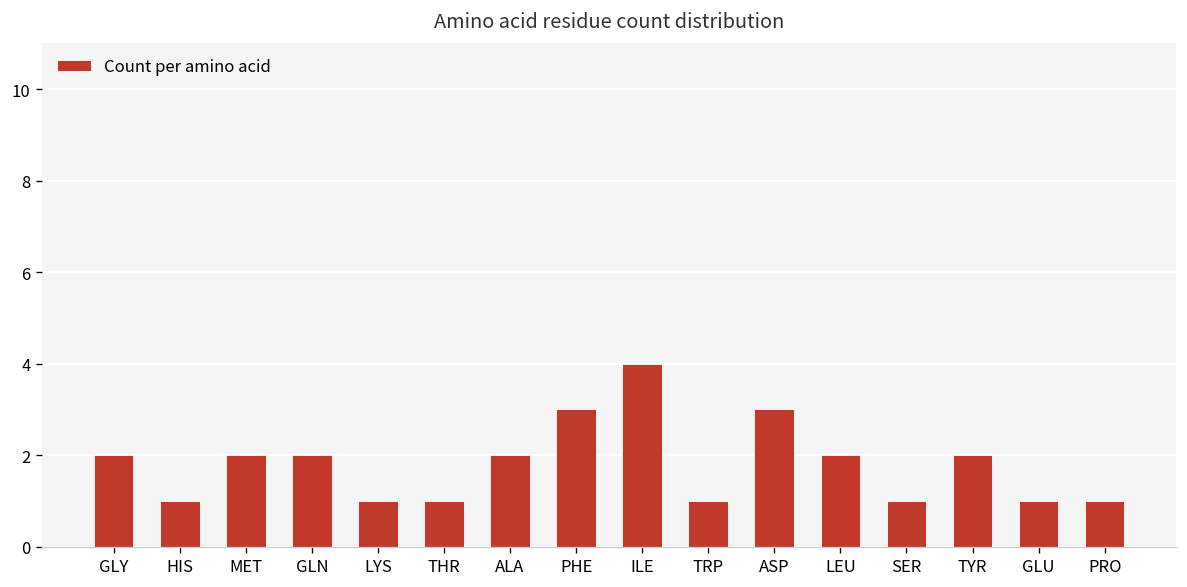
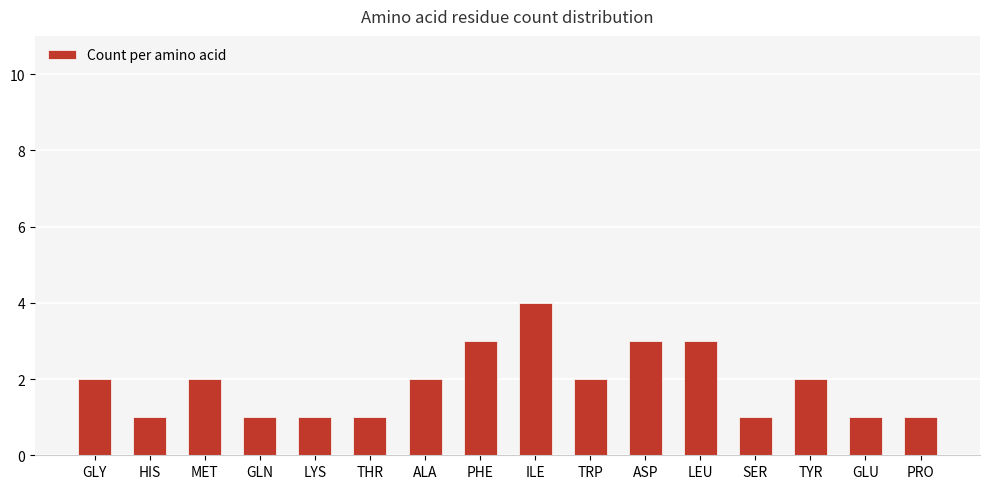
  {
    "GLY": 2,
    "HIS": 1,
    "MET": 2,
-   "GLN": 2,
+   "GLN": 1,
    "LYS": 1,
    "THR": 1,
    "ALA": 2,
    "PHE": 3,
    "ILE": 4,
-   "TRP": 1,
+   "TRP": 2,
    "ASP": 3,
-   "LEU": 2,
+   "LEU": 3,
    "SER": 1,
    "TYR": 2,
    "GLU": 1,
    "PRO": 1
  }
